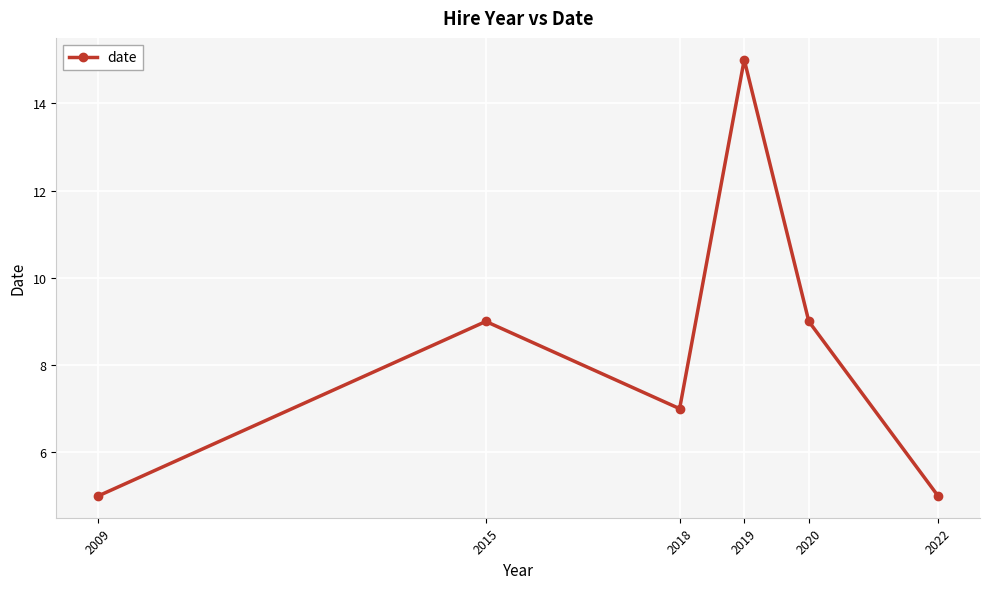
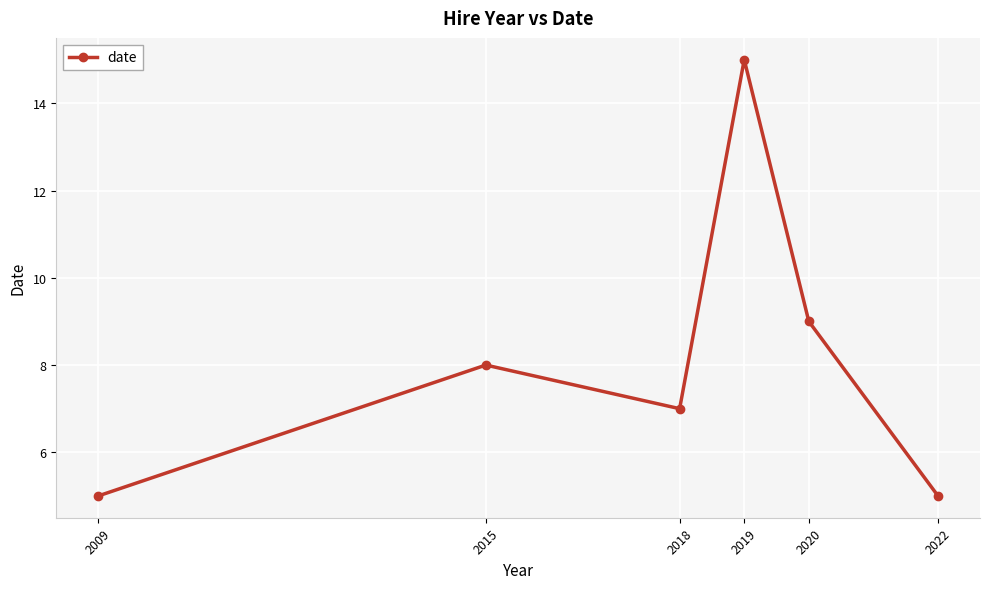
  {
    "2009": 5,
-   "2015": 9,
+   "2015": 8,
    "2018": 7,
    "2019": 15,
    "2020": 9,
    "2022": 5
  }
